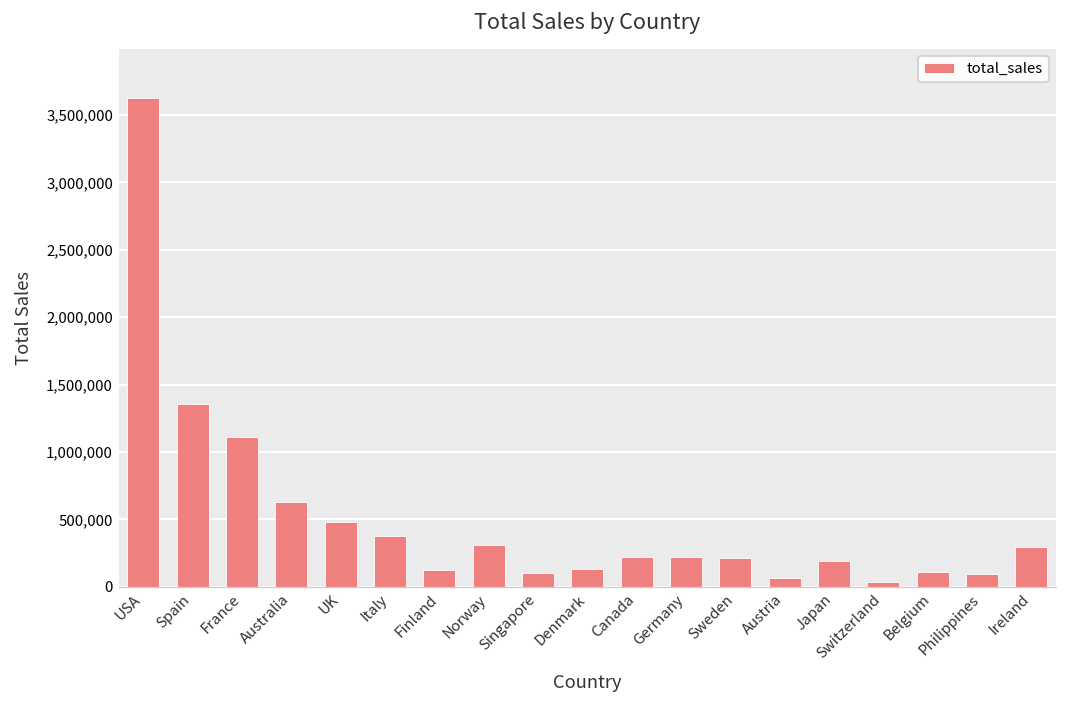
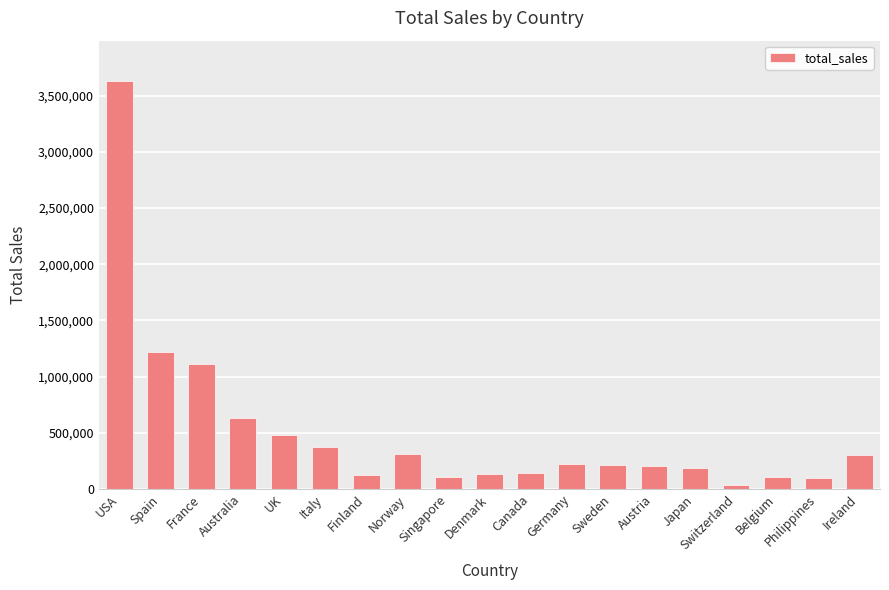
  {
    "USA": "3,630,000",
-   "Spain": "1,350,000",
+   "Spain": "1,220,000",
    "France": "1,110,000",
    "Australia": "630,000",
    "UK": "480,000",
    "Italy": "370,000",
    "Finland": "130,000",
    "Norway": "310,000",
    "Singapore": "100,000",
    "Denmark": "130,000",
-   "Canada": "220,000",
+   "Canada": "140,000",
    "Germany": "220,000",
    "Sweden": "210,000",
-   "Austria": "60,000",
+   "Austria": "200,000",
    "Japan": "190,000",
    "Switzerland": "40,000",
    "Belgium": "110,000",
    "Philippines": "90,000",
    "Ireland": "300,000"
  }
